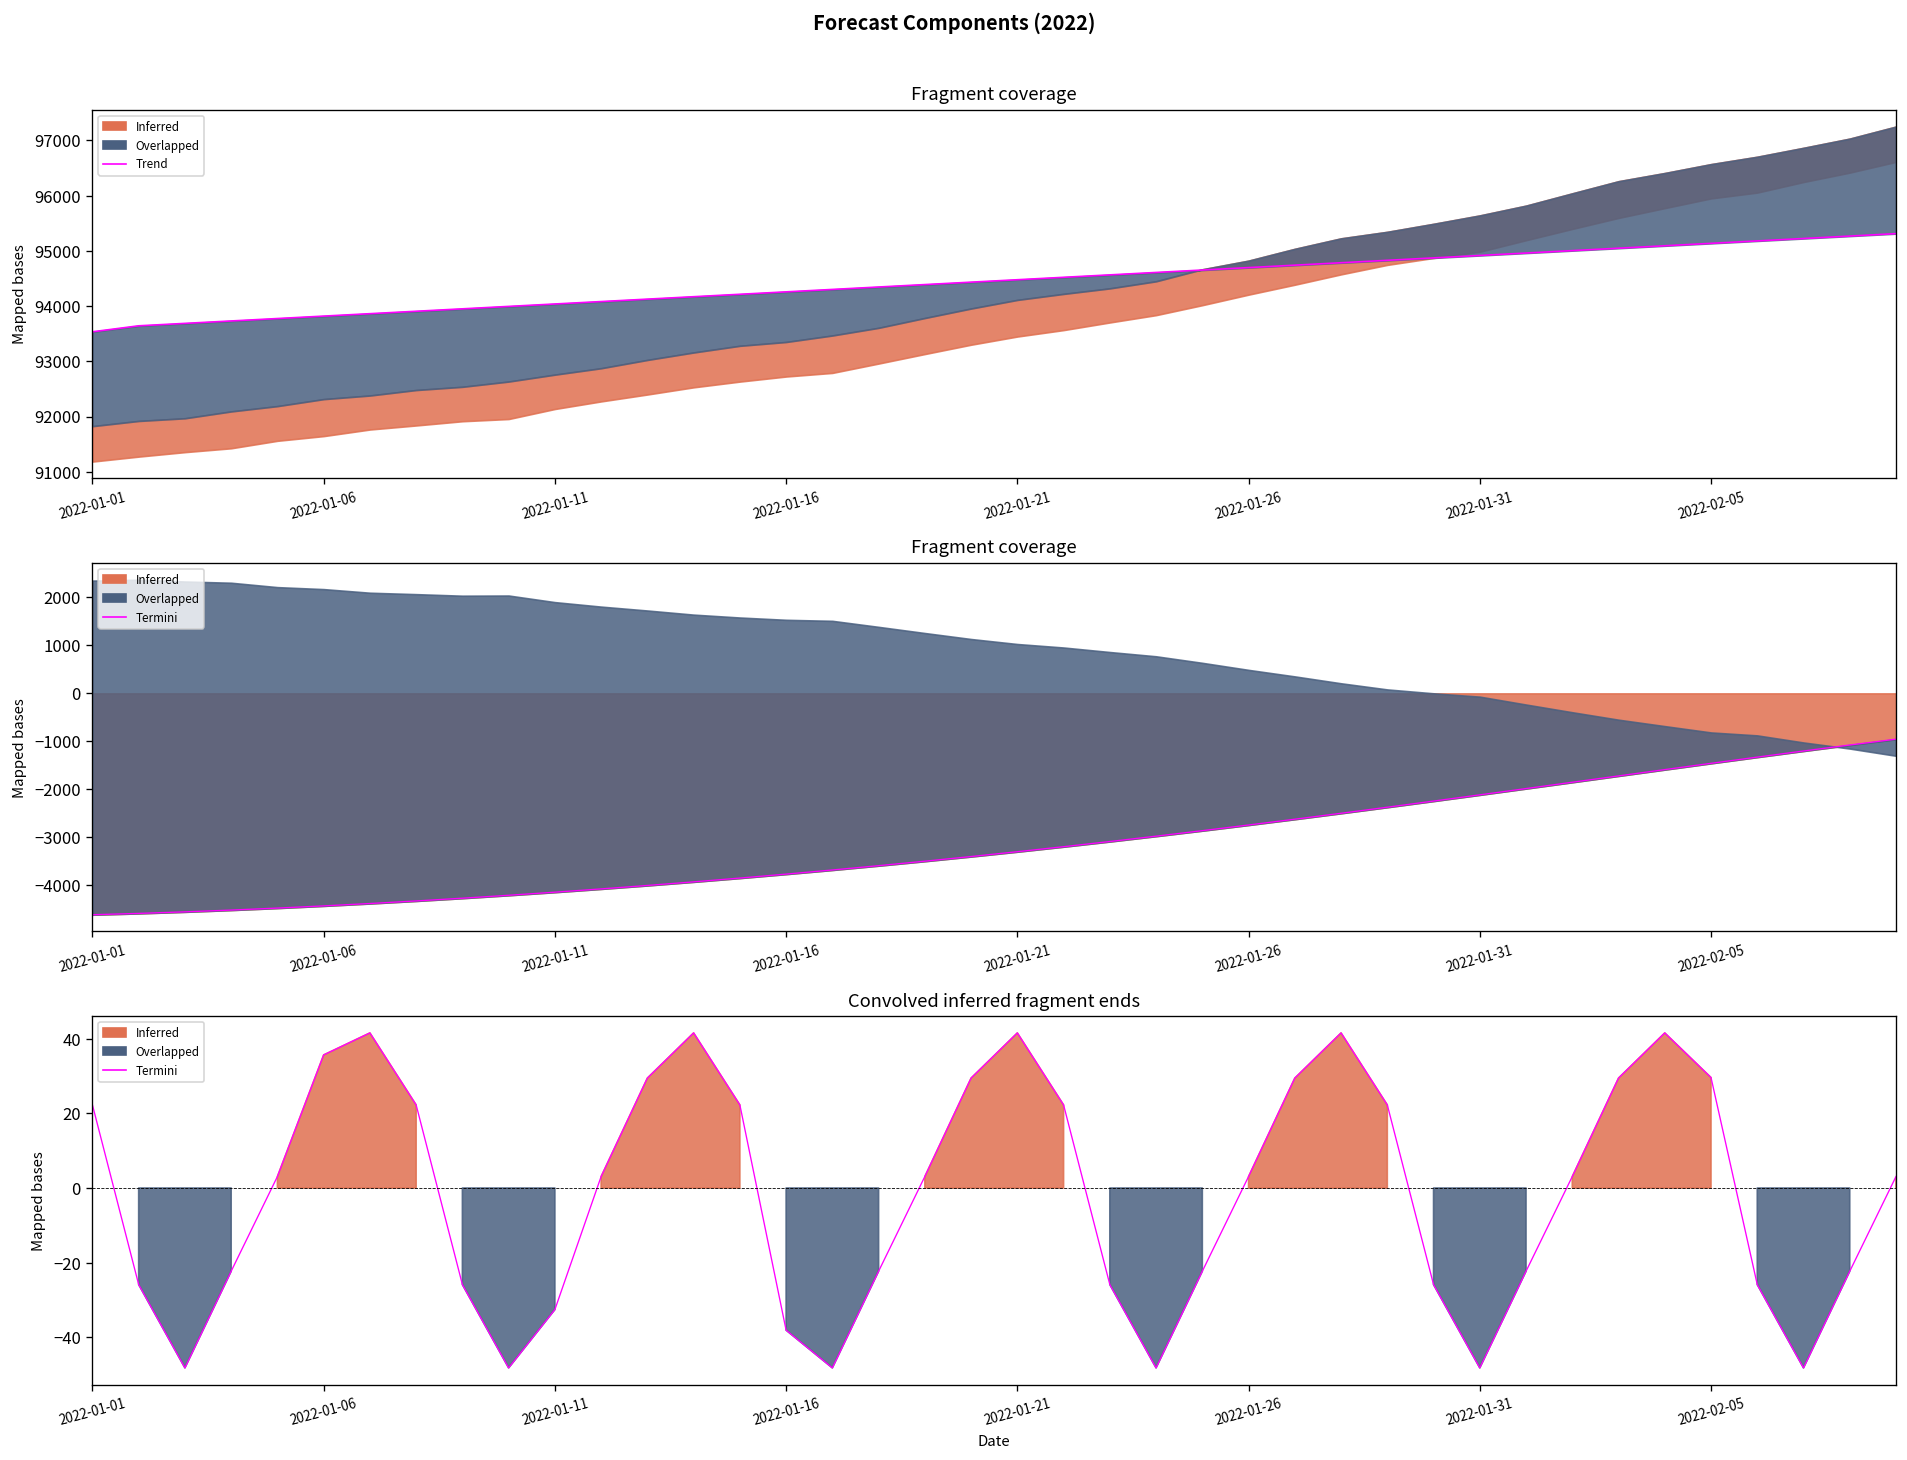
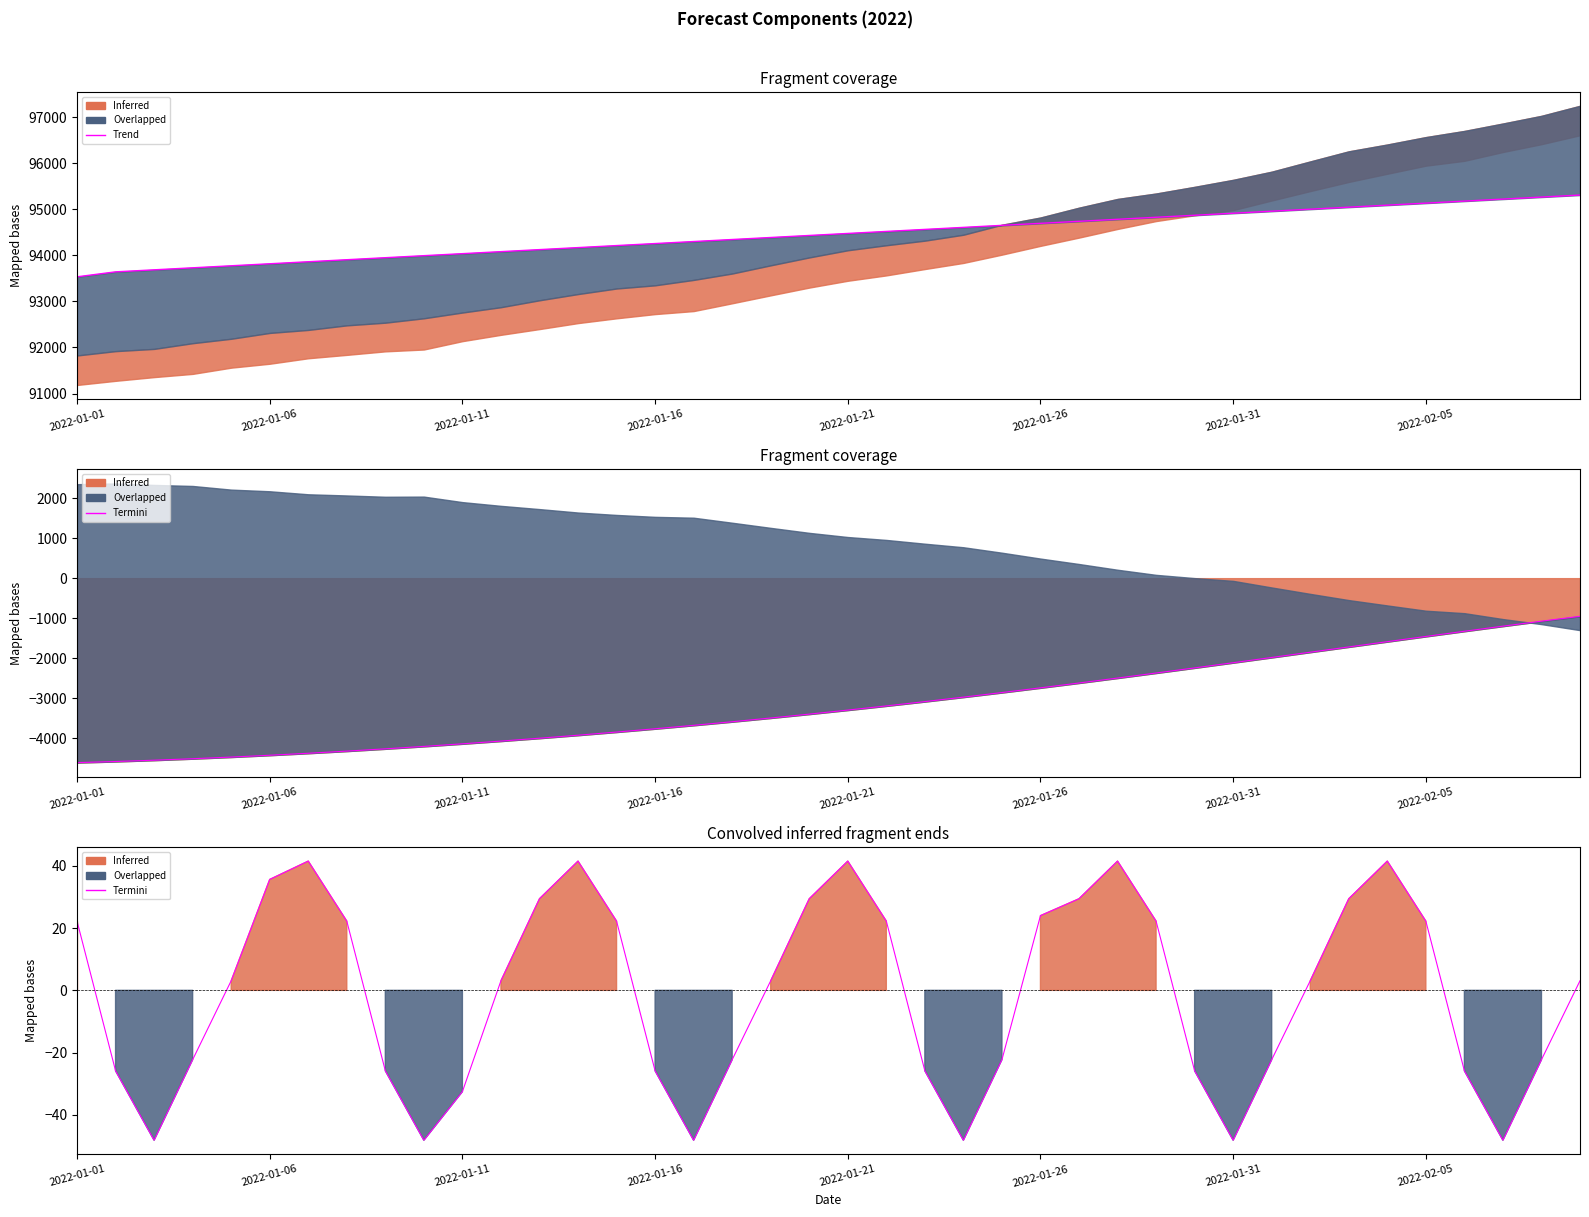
  {
    "Convolved inferred fragment ends": {
      "2022-01-01": 22,
      "2022-01-06": 36,
      "2022-01-11": -33,
-     "2022-01-16": -38,
+     "2022-01-16": -26,
      "2022-01-21": 42,
-     "2022-01-26": 3,
+     "2022-01-26": 24,
      "2022-01-31": -48,
-     "2022-02-05": 30
+     "2022-02-05": 22
    }
  }
